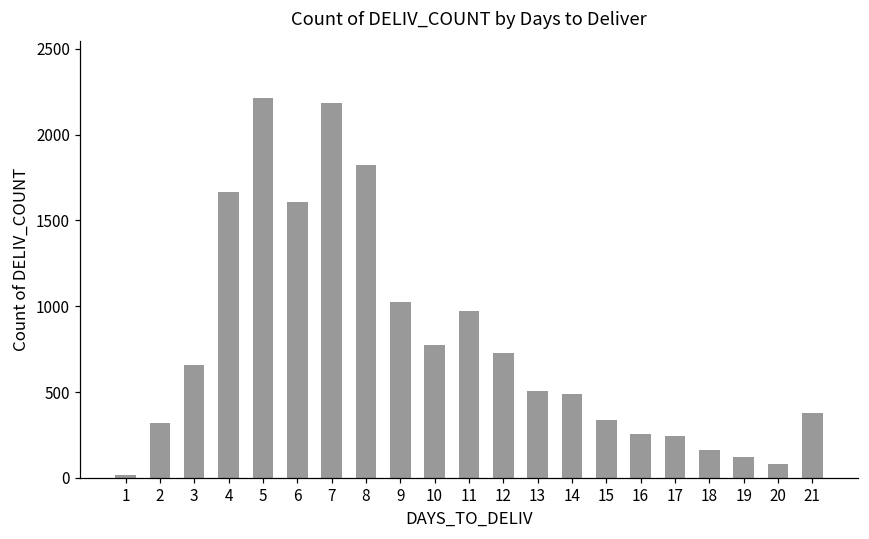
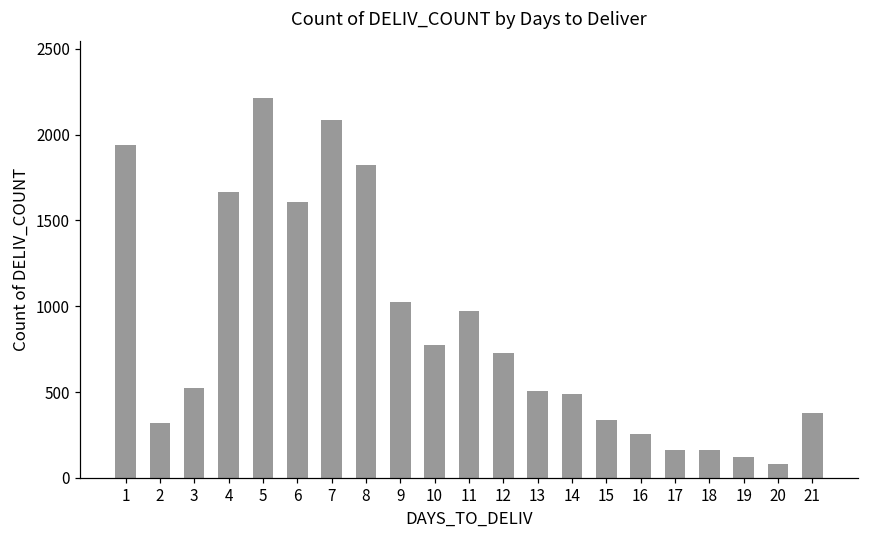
  {
-   "1": 20,
+   "1": 1940,
    "2": 320,
-   "3": 660,
+   "3": 530,
    "4": 1670,
    "5": 2220,
    "6": 1610,
-   "7": 2190,
+   "7": 2090,
    "8": 1820,
    "9": 1020,
    "10": 770,
    "11": 970,
    "12": 730,
    "13": 510,
    "14": 490,
    "15": 340,
    "16": 260,
-   "17": 240,
+   "17": 160,
    "18": 160,
    "19": 120,
    "20": 80,
    "21": 380
  }
